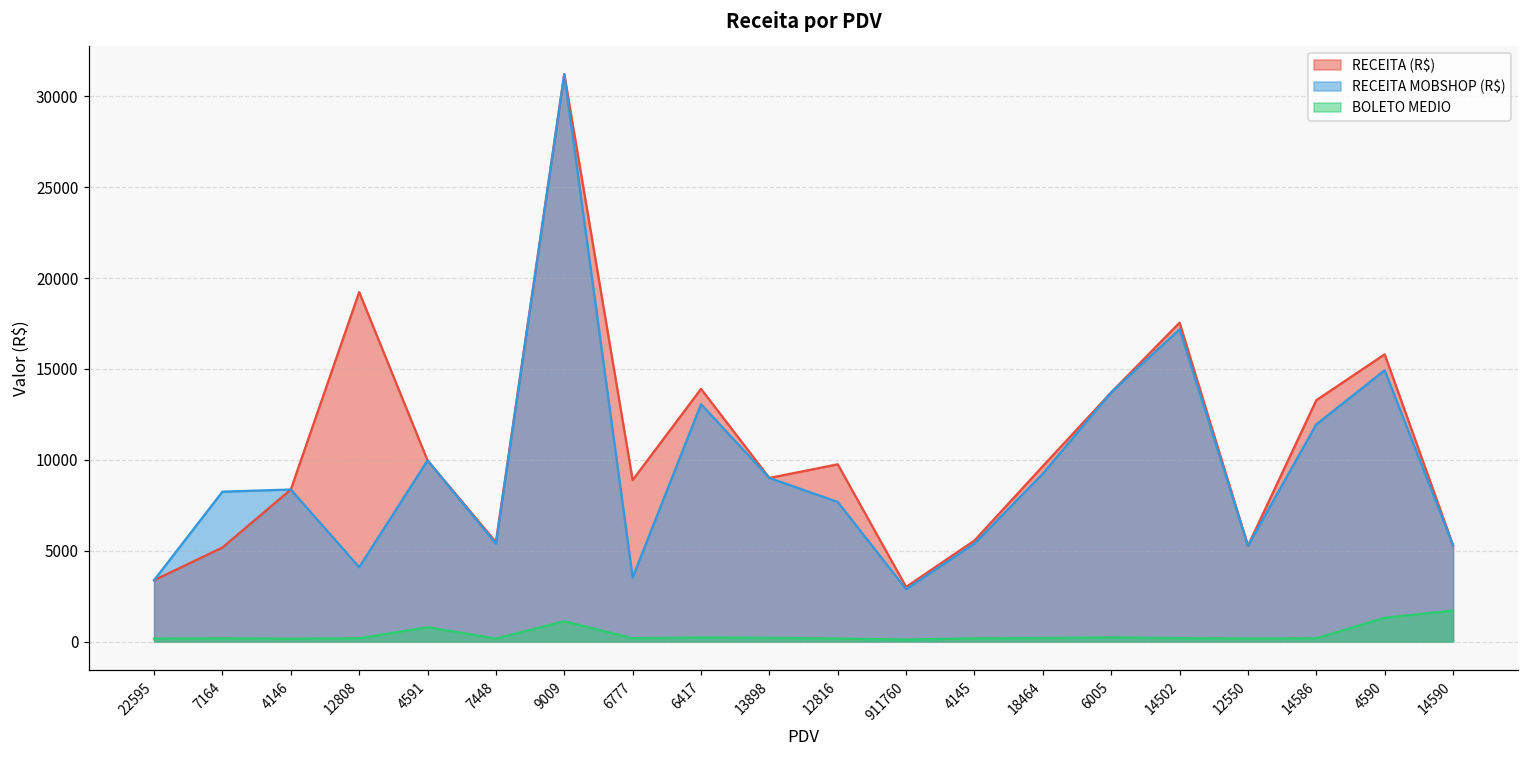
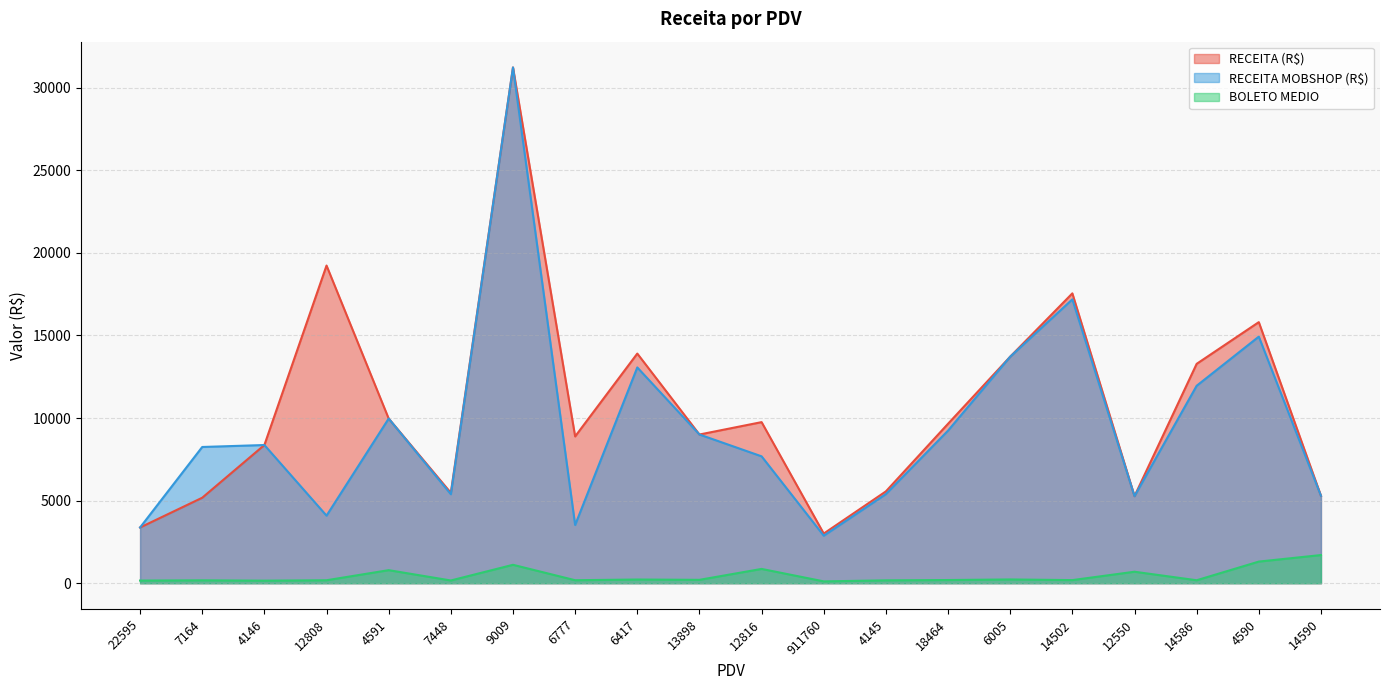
  {
    "RECEITA (R$)": {
      "7164": 5200,
      "12808": 19200,
      "6777": 8900,
      "6417": 13900,
      "12816": 9800,
      "4145": 5600,
      "18464": 9700,
      "14502": 17500,
      "14586": 13300,
      "4590": 15800
    },
    "RECEITA MOBSHOP (R$)": {
      "7164": 8200,
      "12808": 4100,
      "6777": 3500,
      "6417": 13100,
      "12816": 7700,
      "4145": 5400,
      "18464": 9200,
      "14502": 17200,
      "14586": 12000,
      "4590": 14900
    },
    "BOLETO MEDIO": {
      "22595": 200,
      "7164": 200,
      "4146": 200,
      "12808": 200,
      "4591": 800,
      "7448": 200,
      "9009": 1100,
      "6777": 200,
      "6417": 200,
      "13898": 200,
-     "12816": 200,
+     "12816": 900,
      "911760": 100,
      "4145": 200,
      "18464": 200,
      "6005": 200,
      "14502": 200,
-     "12550": 200,
+     "12550": 700,
      "14586": 200,
      "4590": 1300,
      "14590": 1700
    }
  }
